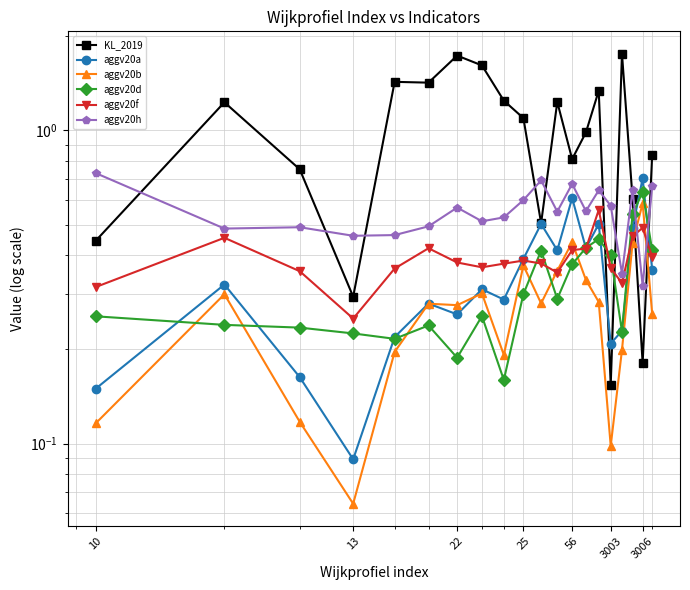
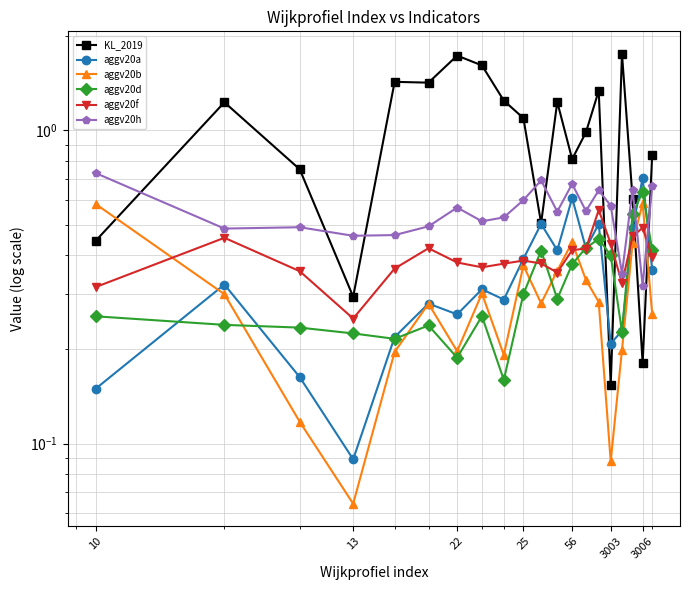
  {
    "KL_2019": {
      "10": 0.44,
      "13": 0.29,
      "22": 1.7,
      "25": 1.09,
      "56": 0.81,
      "3003": 0.15,
      "3006": 0.18
    },
    "aggv20a": {
      "10": 0.15,
      "13": 0.089,
      "22": 0.26,
      "56": 0.61,
      "3003": 0.21,
      "3006": 0.70
    },
    "aggv20b": {
-     "10": 0.116,
+     "10": 0.58,
      "13": 0.064,
-     "22": 0.28,
+     "22": 0.20,
      "25": 0.37,
      "56": 0.44,
-     "3003": 0.098,
+     "3003": 0.088,
      "3006": 0.58
    },
    "aggv20d": {
      "10": 0.25,
      "13": 0.22,
      "22": 0.19,
      "25": 0.30,
      "56": 0.37,
      "3003": 0.40,
      "3006": 0.64
    },
    "aggv20f": {
      "10": 0.32,
      "13": 0.25,
      "22": 0.38,
      "56": 0.41,
-     "3003": 0.36,
+     "3003": 0.43,
      "3006": 0.49
    },
    "aggv20h": {
      "10": 0.73,
      "13": 0.46,
      "22": 0.57,
      "25": 0.60,
      "56": 0.67,
      "3003": 0.57,
      "3006": 0.32
    }
  }
